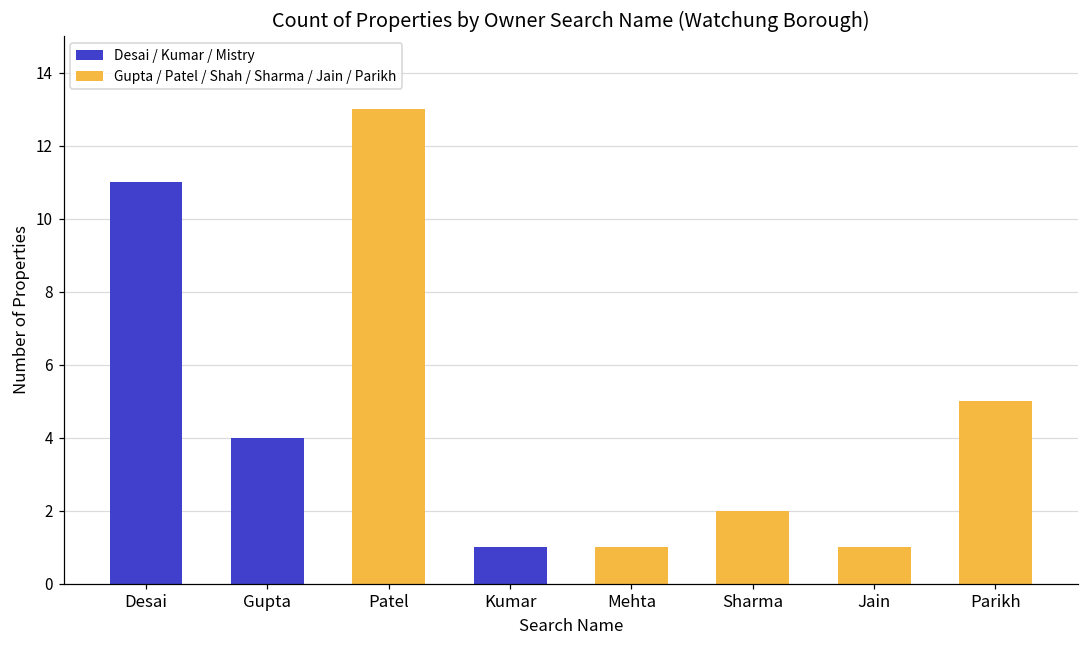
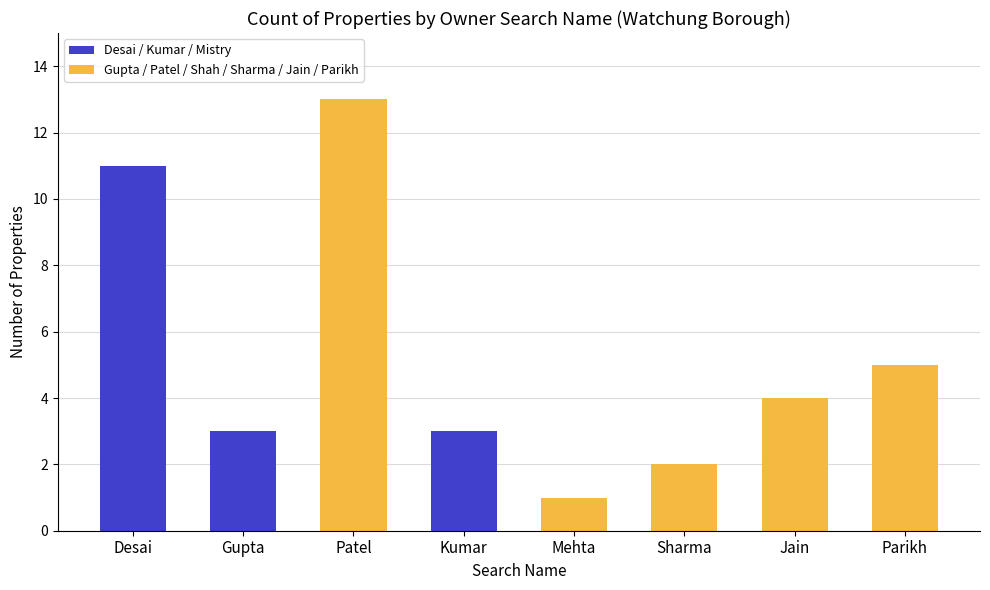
  {
    "Desai": 11,
-   "Gupta": 4,
+   "Gupta": 3,
    "Patel": 13,
-   "Kumar": 1,
+   "Kumar": 3,
    "Mehta": 1,
    "Sharma": 2,
-   "Jain": 1,
+   "Jain": 4,
    "Parikh": 5
  }
